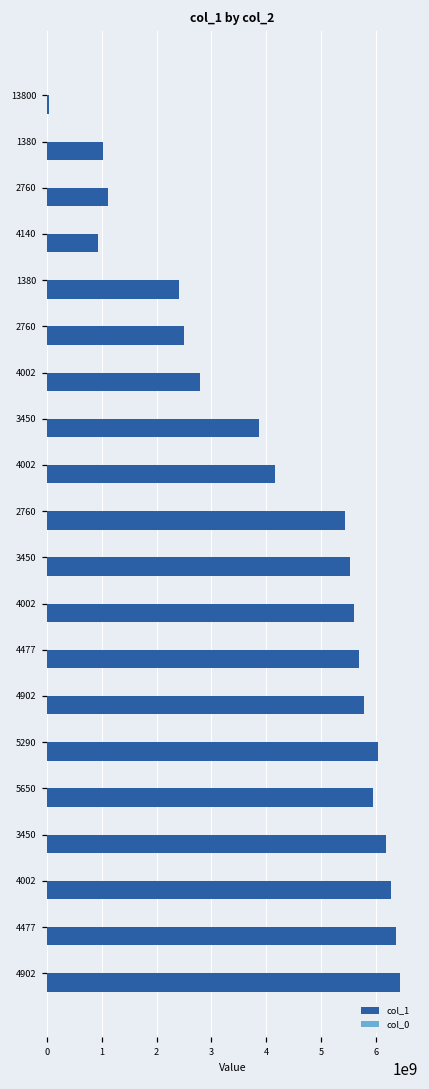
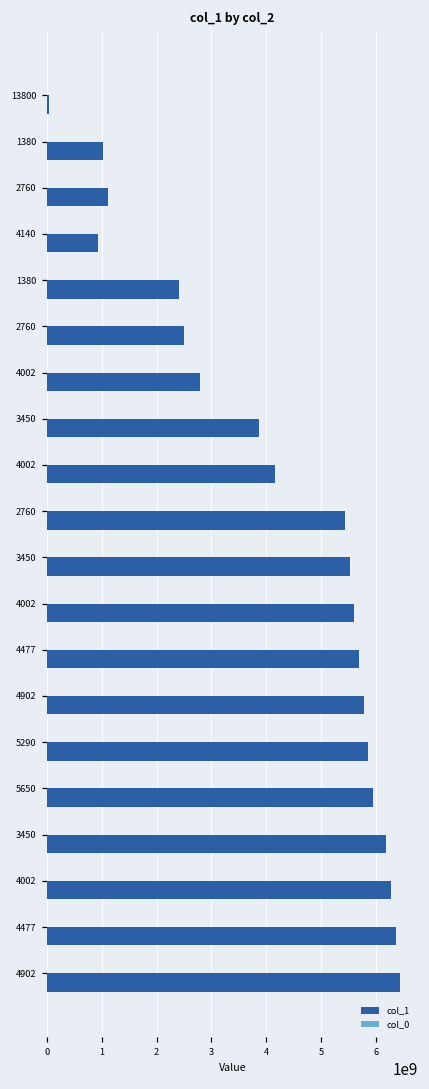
  {
    "col_1": {
      "4140": 900000000,
-     "5290": 6000000000,
+     "5290": 5900000000,
      "5650": 5900000000
    }
  }
